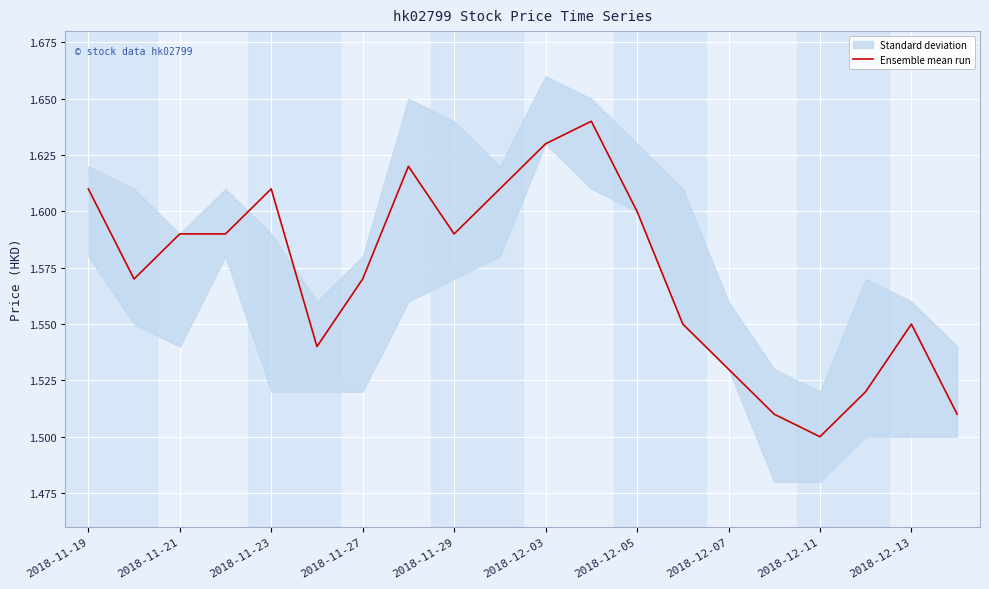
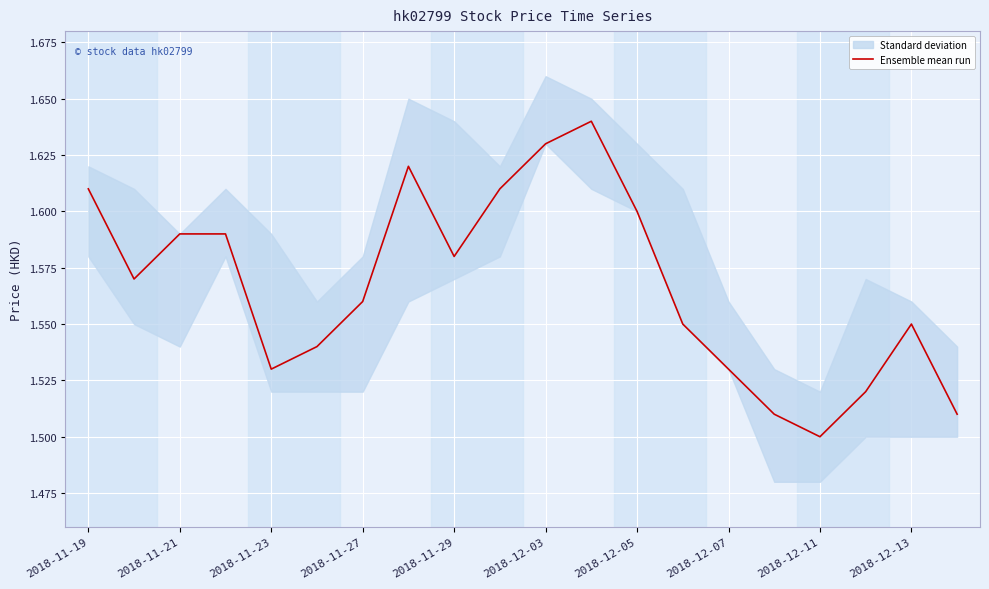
  {
    "Ensemble mean run": {
      "2018-11-19": 1.61,
-     "2018-11-23": 1.61,
-     "2018-11-27": 1.57,
-     "2018-11-29": 1.59,
+     "2018-11-23": 1.53,
+     "2018-11-27": 1.56,
+     "2018-11-29": 1.58,
      "2018-12-03": 1.63,
      "2018-12-05": 1.60,
      "2018-12-07": 1.53,
      "2018-12-11": 1.50,
      "2018-12-13": 1.55
    }
  }
